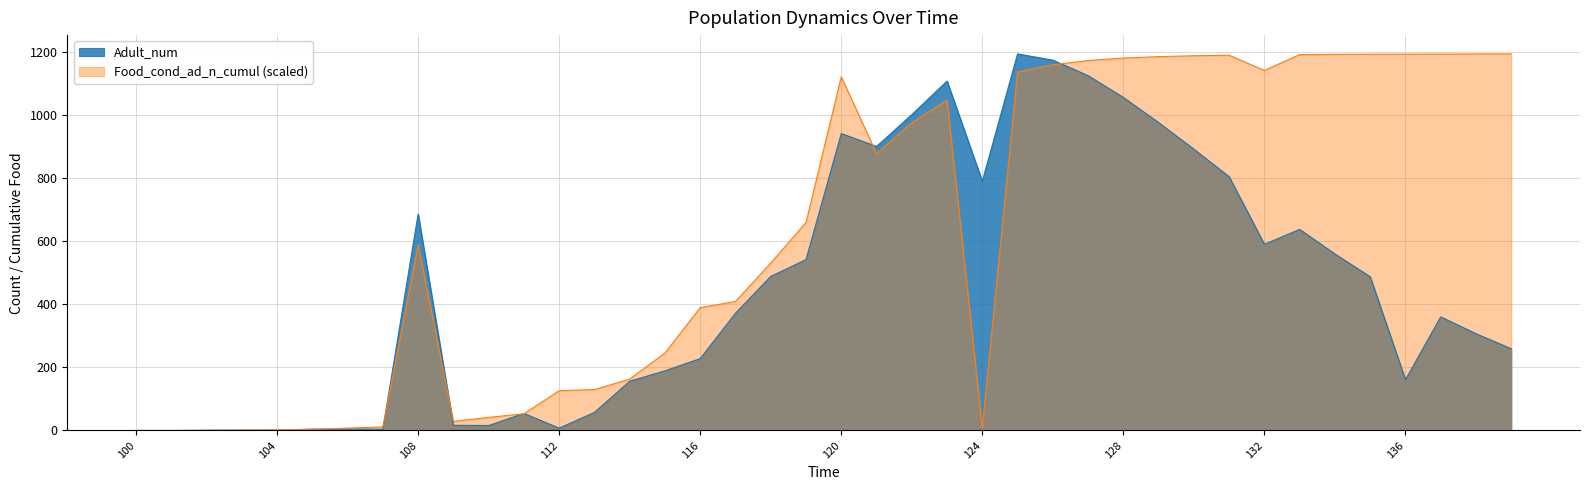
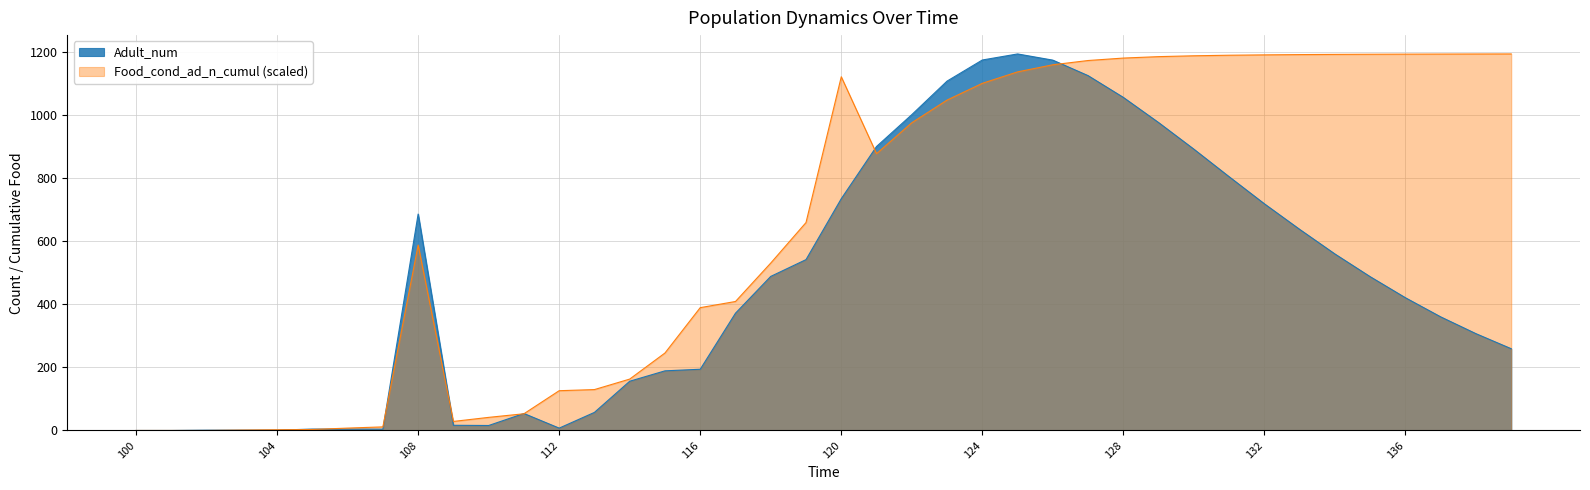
  {
    "Adult_num": {
      "108": 690,
      "112": 10,
-     "116": 230,
-     "120": 940,
-     "124": 790,
+     "116": 190,
+     "120": 730,
+     "124": 1170,
      "128": 1060,
-     "132": 590,
-     "136": 160
+     "132": 720,
+     "136": 420
    },
    "Food_cond_ad_n_cumul (scaled)": {
      "108": 590,
      "112": 130,
      "116": 390,
      "120": 1120,
-     "124": 10,
+     "124": 1100,
      "128": 1180,
-     "132": 1140,
+     "132": 1190,
      "136": 1190
    }
  }
